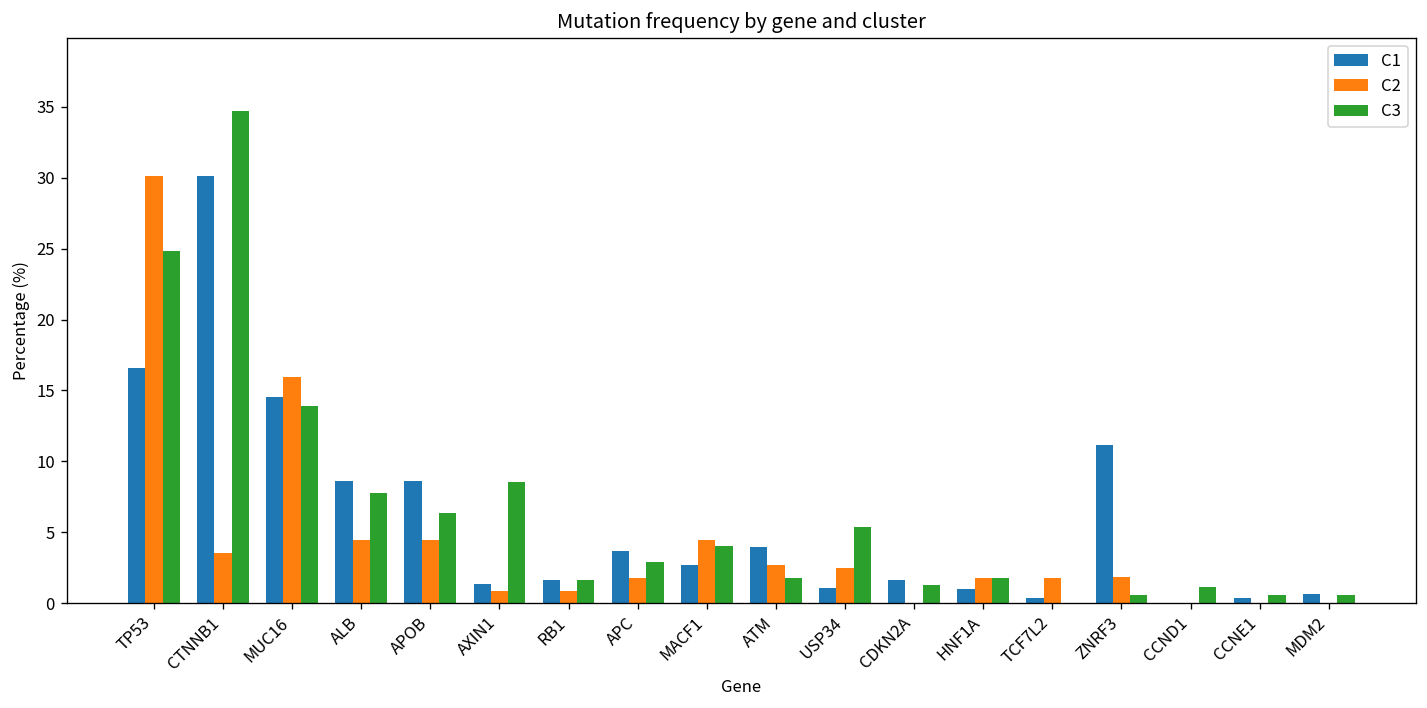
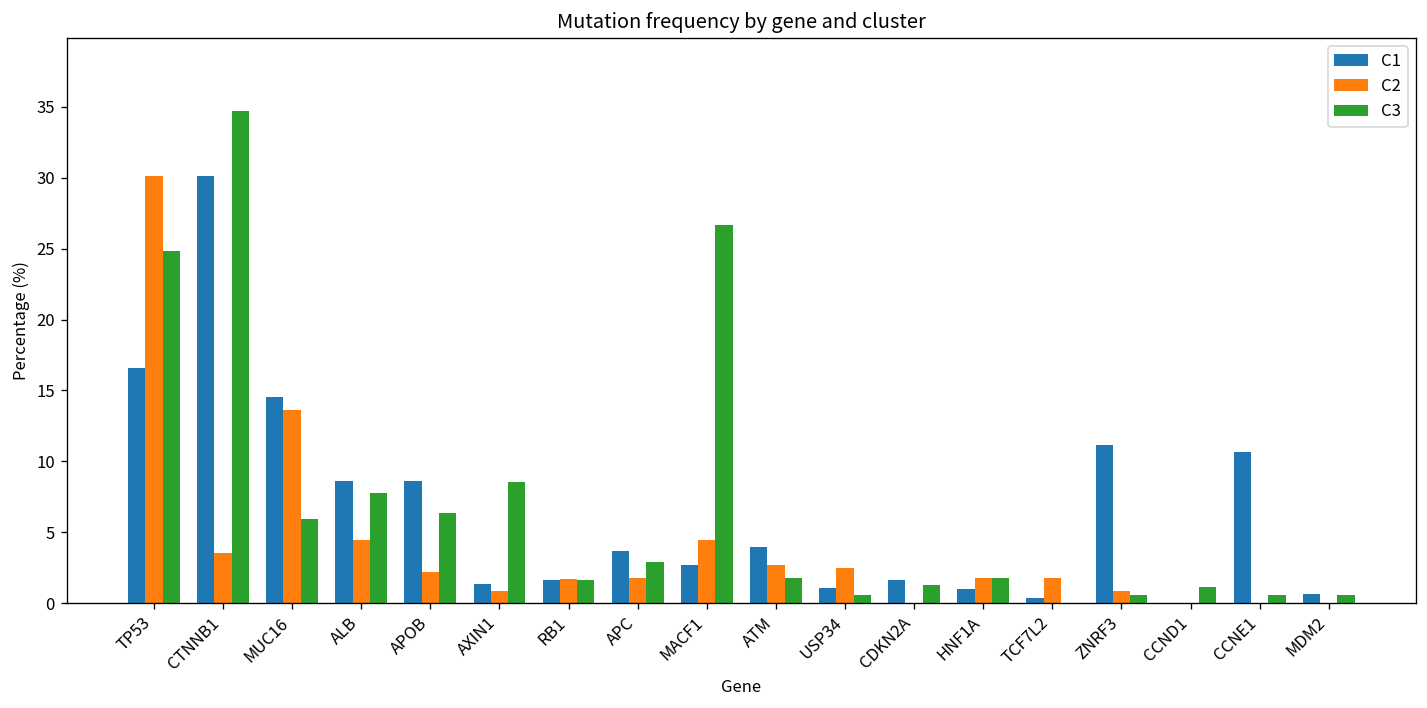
  {
    "C1": {
      "TP53": 16.6,
      "CTNNB1": 30.1,
      "MUC16": 14.5,
      "ALB": 8.6,
      "APOB": 8.6,
      "AXIN1": 1.3,
      "RB1": 1.7,
      "APC": 3.7,
      "MACF1": 2.7,
      "ATM": 4.0,
      "USP34": 1.1,
      "CDKN2A": 1.7,
      "HNF1A": 1.0,
      "TCF7L2": 0.3,
      "ZNRF3": 11.2,
      "CCND1": 0.0,
-     "CCNE1": 0.3,
+     "CCNE1": 10.6,
      "MDM2": 0.7
    },
    "C2": {
      "TP53": 30.1,
      "CTNNB1": 3.5,
-     "MUC16": 15.9,
+     "MUC16": 13.6,
      "ALB": 4.4,
-     "APOB": 4.4,
+     "APOB": 2.2,
      "AXIN1": 0.9,
-     "RB1": 0.9,
+     "RB1": 1.7,
      "APC": 1.8,
      "MACF1": 4.4,
      "ATM": 2.7,
      "USP34": 2.5,
      "CDKN2A": 0.0,
      "HNF1A": 1.8,
      "TCF7L2": 1.8,
-     "ZNRF3": 1.9,
+     "ZNRF3": 0.9,
      "CCND1": 0.0,
      "CCNE1": 0.0,
      "MDM2": 0.0
    },
    "C3": {
      "TP53": 24.9,
      "CTNNB1": 34.7,
-     "MUC16": 13.9,
+     "MUC16": 5.9,
      "ALB": 7.7,
      "APOB": 6.4,
      "AXIN1": 8.6,
      "RB1": 1.6,
      "APC": 2.9,
-     "MACF1": 4.0,
+     "MACF1": 26.7,
      "ATM": 1.7,
-     "USP34": 5.3,
+     "USP34": 0.6,
      "CDKN2A": 1.3,
      "HNF1A": 1.7,
      "TCF7L2": 0.0,
      "ZNRF3": 0.6,
      "CCND1": 1.2,
      "CCNE1": 0.6,
      "MDM2": 0.6
    }
  }
